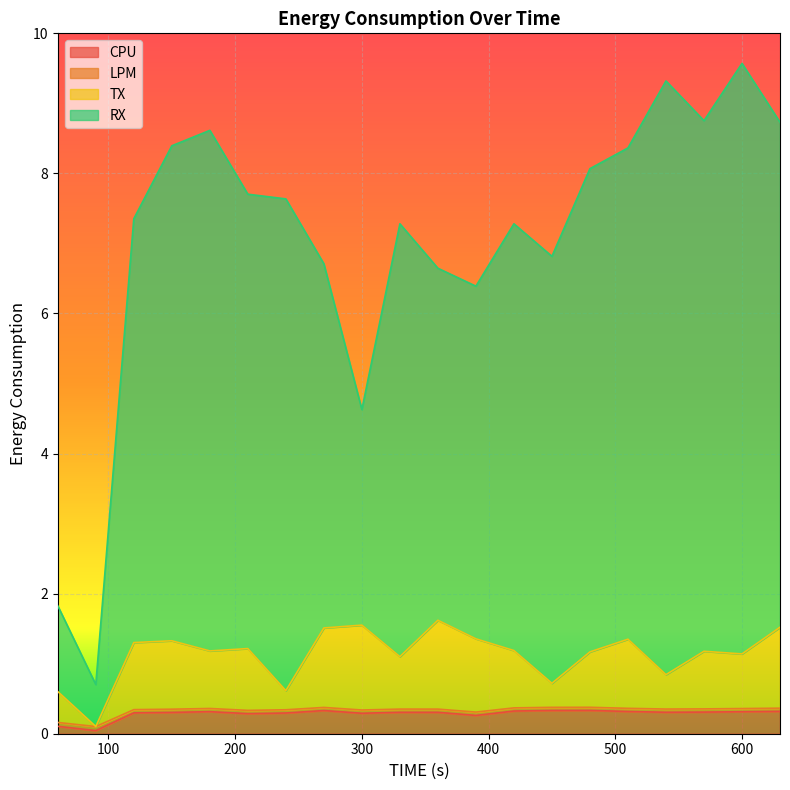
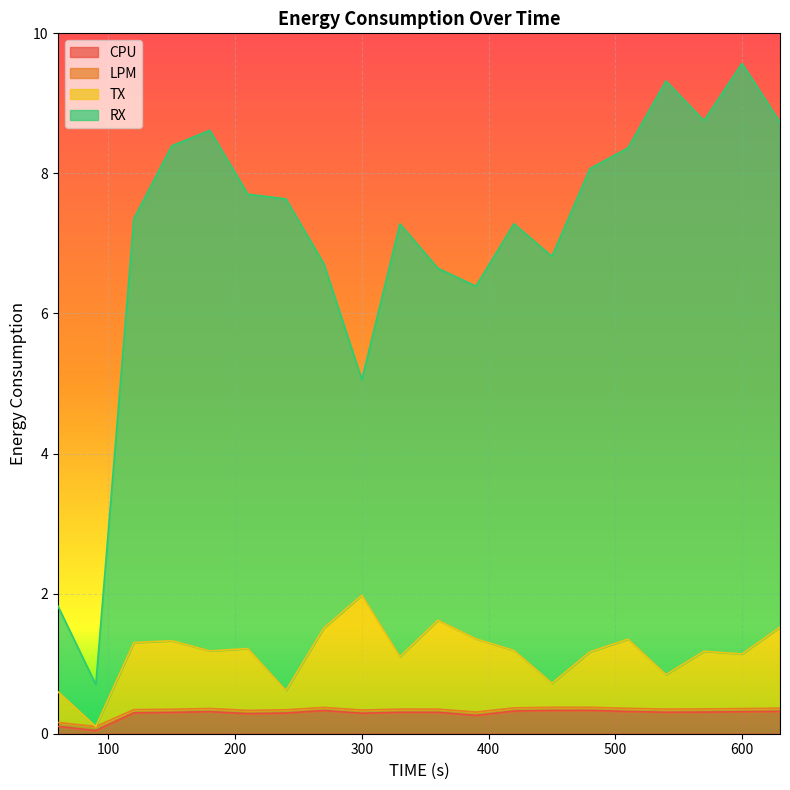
  {
    "TX": {
-     "300": 1.2,
+     "300": 1.6,
      "600": 0.8
    },
    "RX": {
      "300": 3.1,
      "600": 8.4
    }
  }
